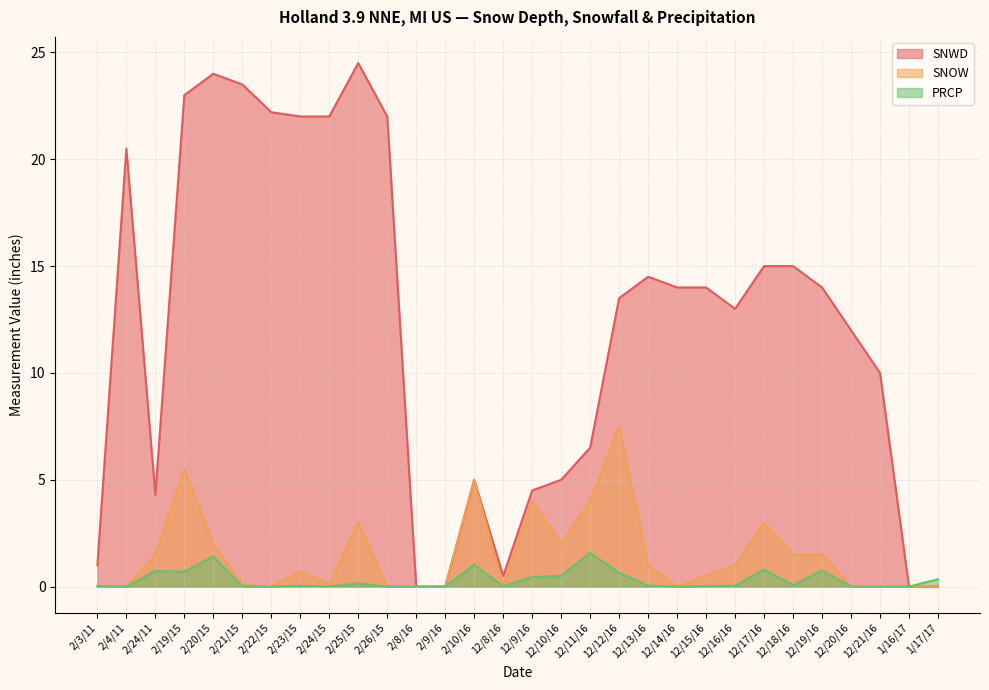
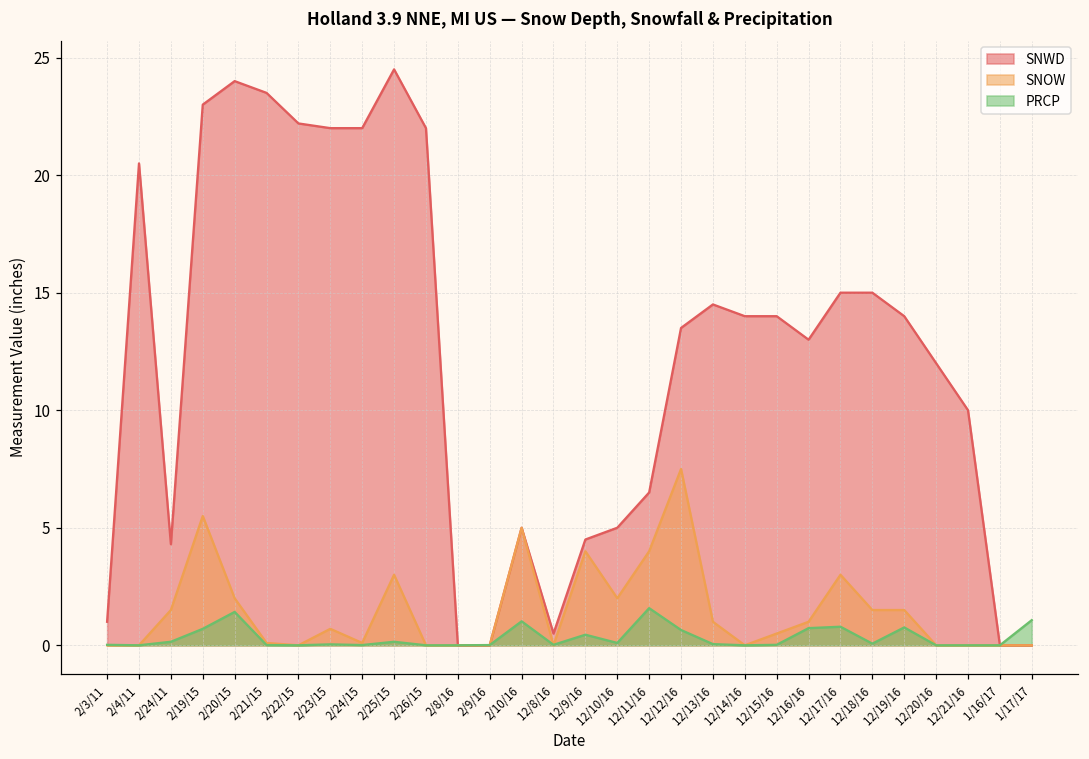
  {
    "PRCP": {
-     "2/24/11": 0.7,
+     "2/24/11": 0.2,
      "2/19/15": 0.7,
      "2/20/15": 1.4,
      "2/23/15": 0.0,
      "2/25/15": 0.2,
      "2/10/16": 1.0,
      "12/9/16": 0.5,
-     "12/10/16": 0.5,
+     "12/10/16": 0.1,
      "12/11/16": 1.6,
      "12/12/16": 0.7,
      "12/13/16": 0.1,
      "12/15/16": 0.0,
-     "12/16/16": 0.0,
+     "12/16/16": 0.7,
      "12/17/16": 0.8,
      "12/18/16": 0.1,
      "12/19/16": 0.8,
-     "1/17/17": 0.4
+     "1/17/17": 1.1
    }
  }
